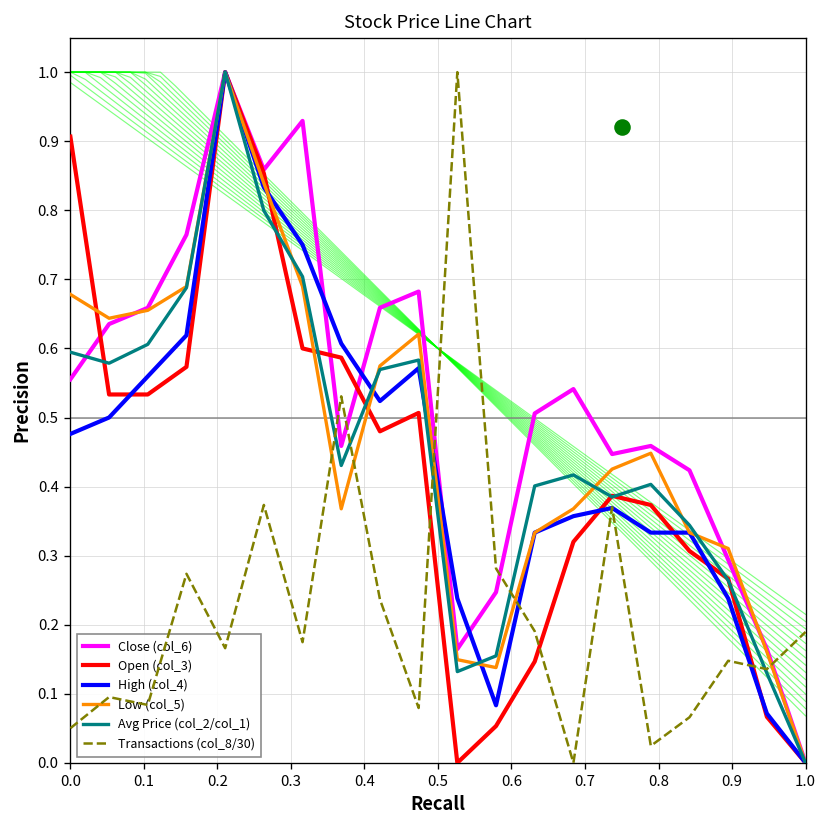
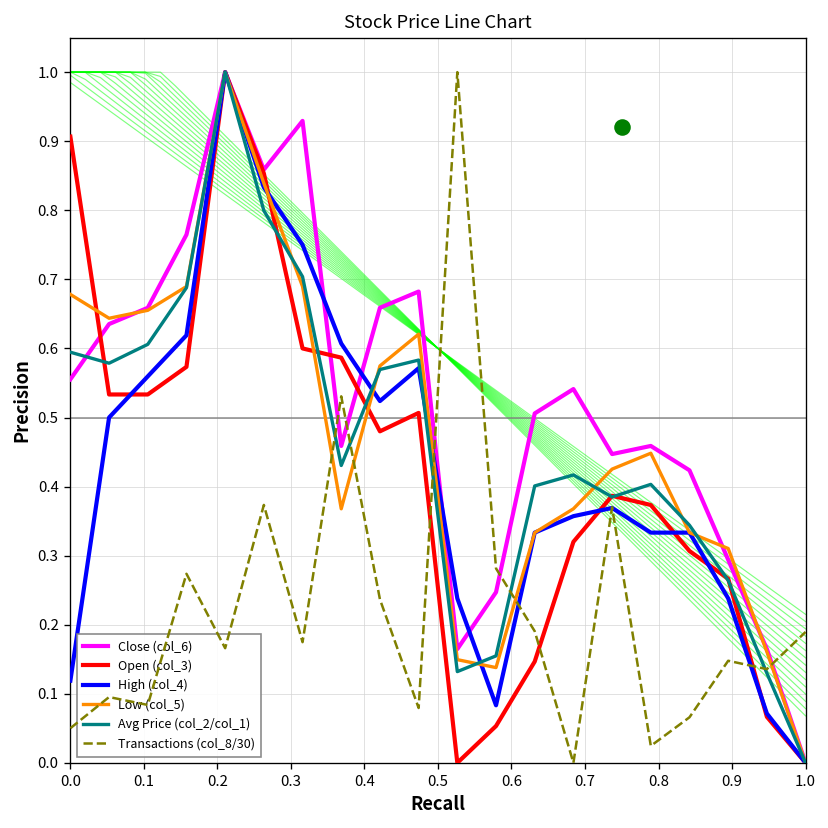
  {
    "Close (col_6)": {
      "0.0": 0.56
    },
    "Open (col_3)": {
      "0.0": 0.91
    },
    "High (col_4)": {
-     "0.0": 0.48
+     "0.0": 0.12
    },
    "Low (col_5)": {
      "0.0": 0.68
    },
    "Avg Price (col_2/col_1)": {
      "0.0": 0.59
    },
    "Transactions (col_8/30)": {
      "0.0": 0.05
    }
  }
